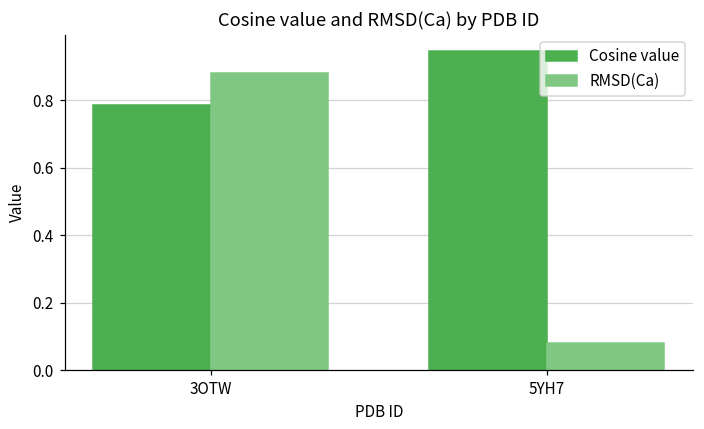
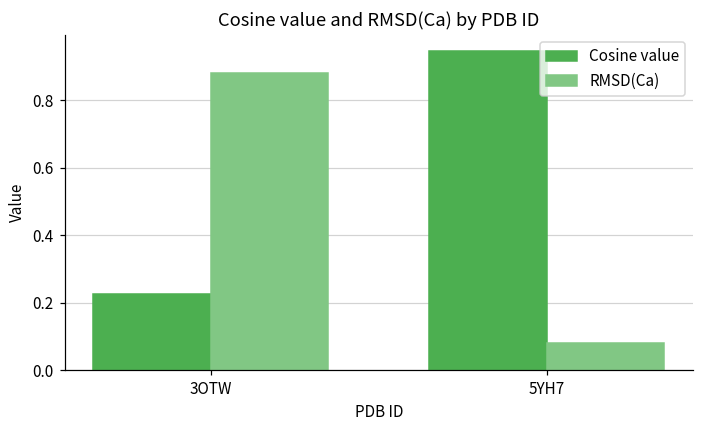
  {
    "Cosine value": {
-     "3OTW": 0.79,
+     "3OTW": 0.23,
      "5YH7": 0.95
    },
    "RMSD(Ca)": {
      "3OTW": 0.88,
      "5YH7": 0.08
    }
  }
